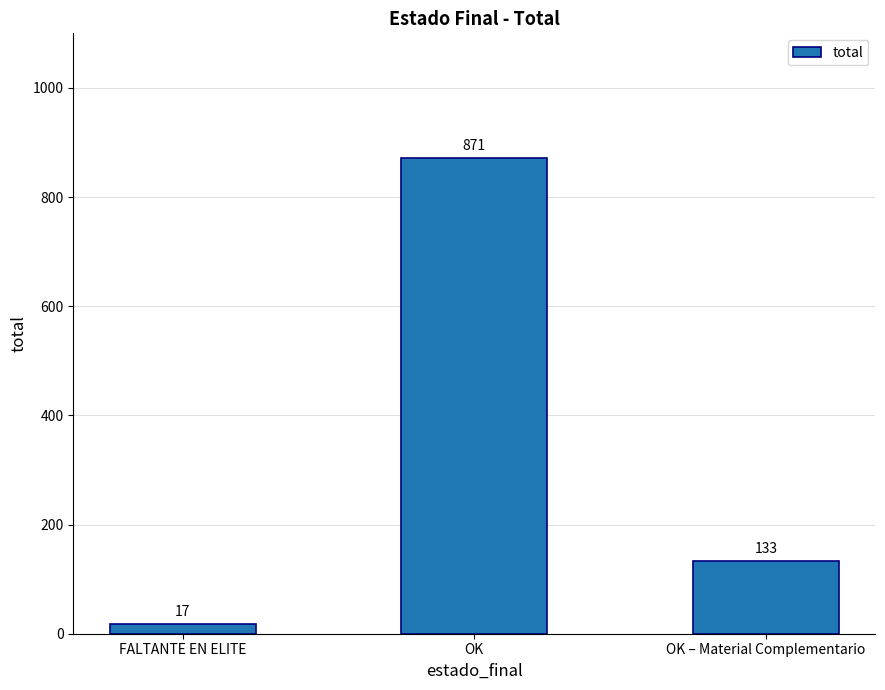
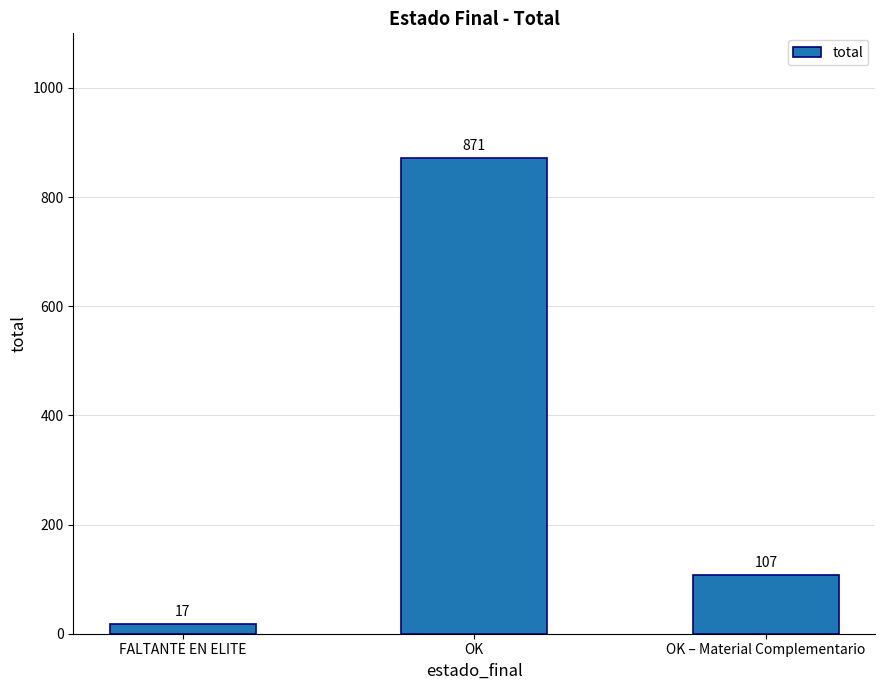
  {
    "FALTANTE EN ELITE": 17,
    "OK": 871,
-   "OK – Material Complementario": 133
+   "OK – Material Complementario": 107
  }
